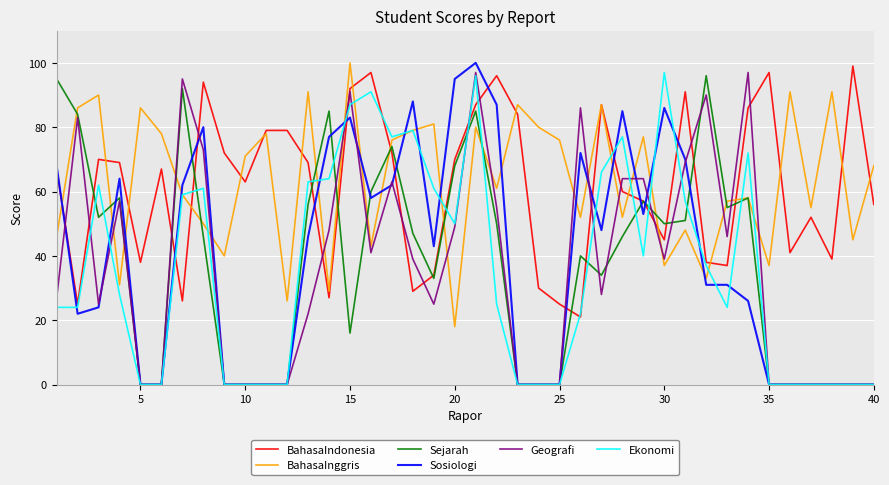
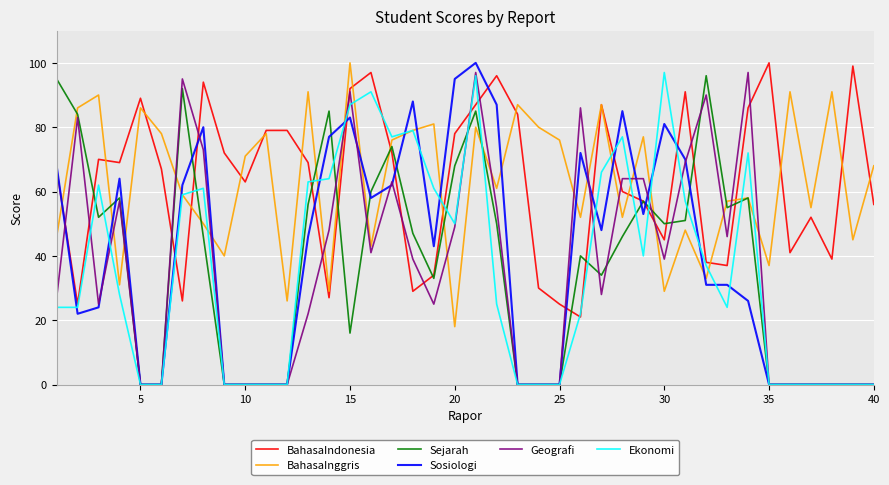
  {
    "BahasaIndonesia": {
-     "5": 38,
+     "5": 89,
      "10": 63,
      "15": 92,
-     "20": 70,
+     "20": 78,
      "25": 25,
      "30": 45,
-     "35": 97,
+     "35": 100,
      "40": 56
    },
    "BahasaInggris": {
      "5": 86,
      "10": 71,
      "15": 100,
      "20": 18,
      "25": 76,
-     "30": 37,
+     "30": 29,
      "35": 37,
      "40": 68
    },
    "Sejarah": {
      "15": 16,
      "20": 68,
      "30": 50
    },
    "Sosiologi": {
      "15": 83,
      "20": 95,
-     "30": 86
+     "30": 81
    },
    "Geografi": {
      "15": 91,
      "20": 49,
      "30": 39
    },
    "Ekonomi": {
      "15": 87,
      "20": 50,
      "30": 97
    }
  }
